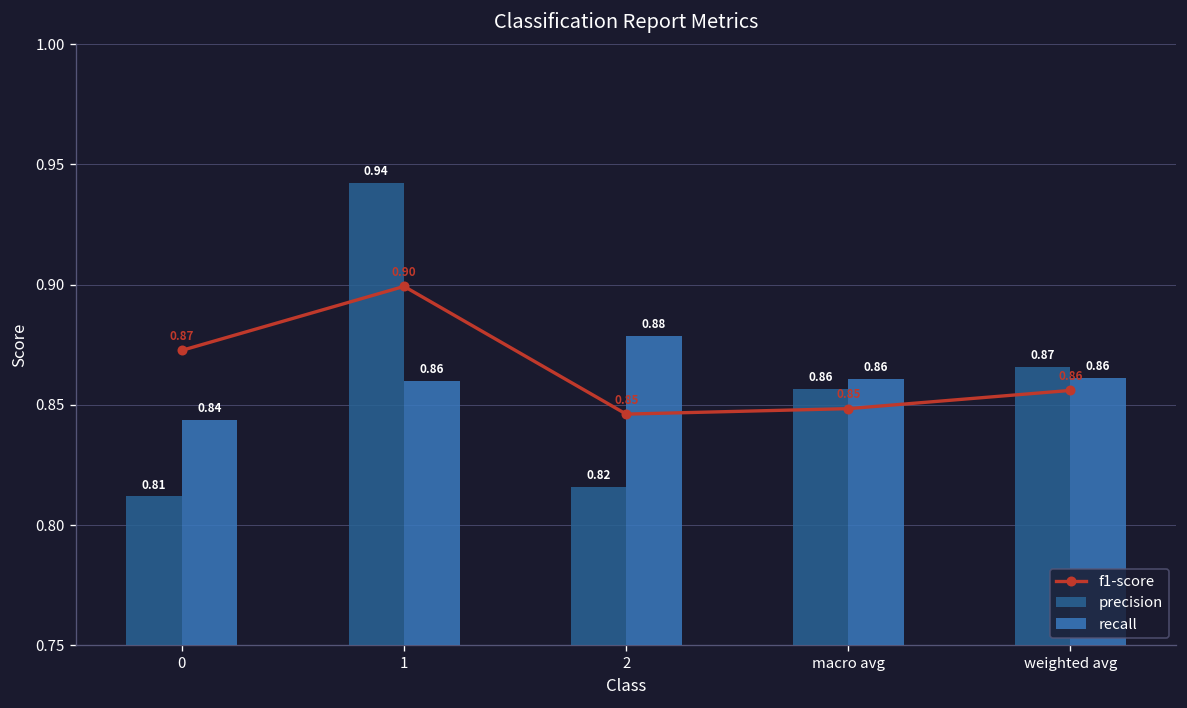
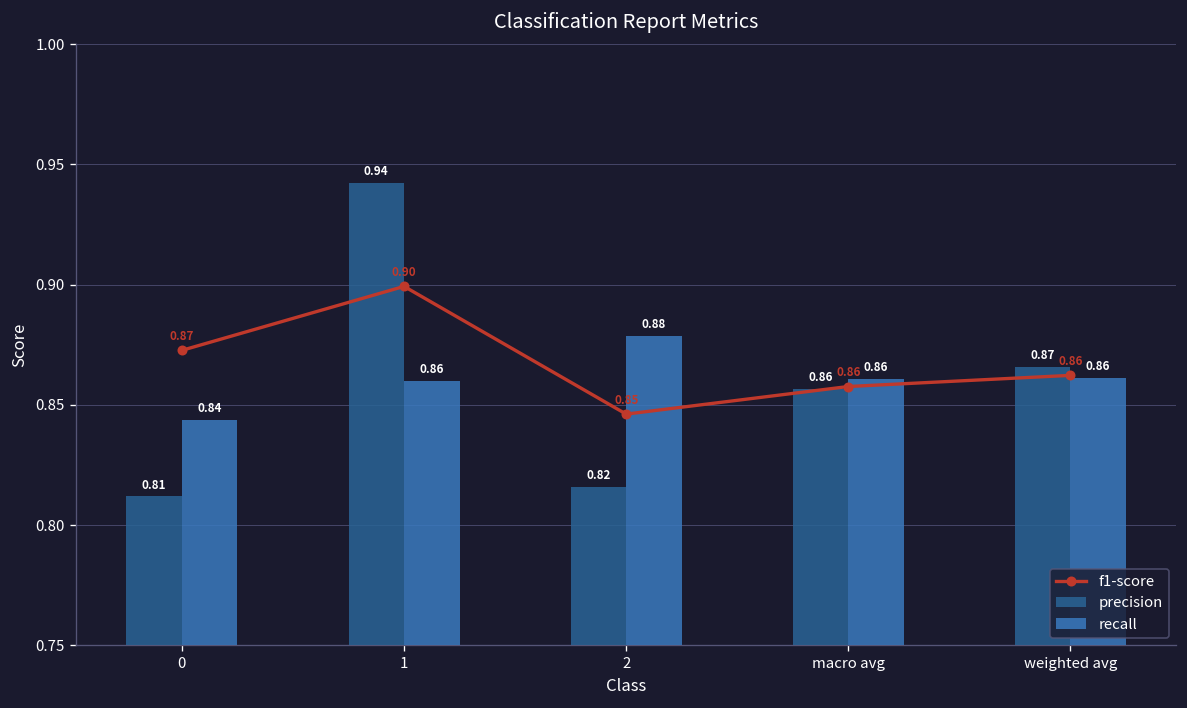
  {
    "f1-score": {
      "0": 0.87,
      "1": 0.90,
      "2": 0.85,
-     "macro avg": 0.85,
-     "weighted avg": 0.856
+     "macro avg": 0.86,
+     "weighted avg": 0.862
    }
  }
